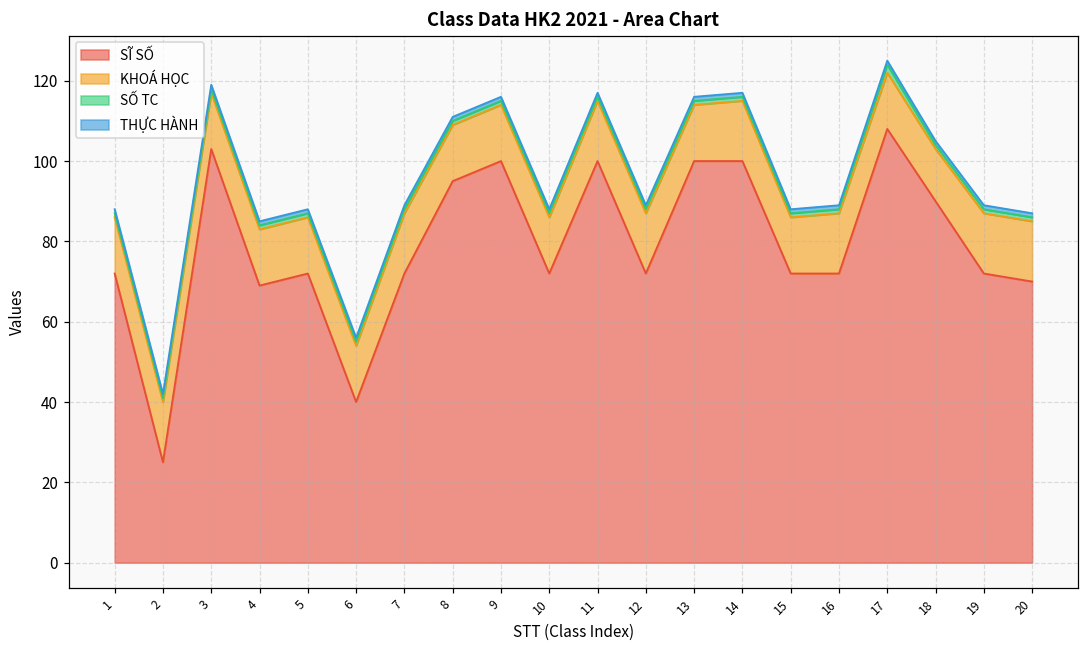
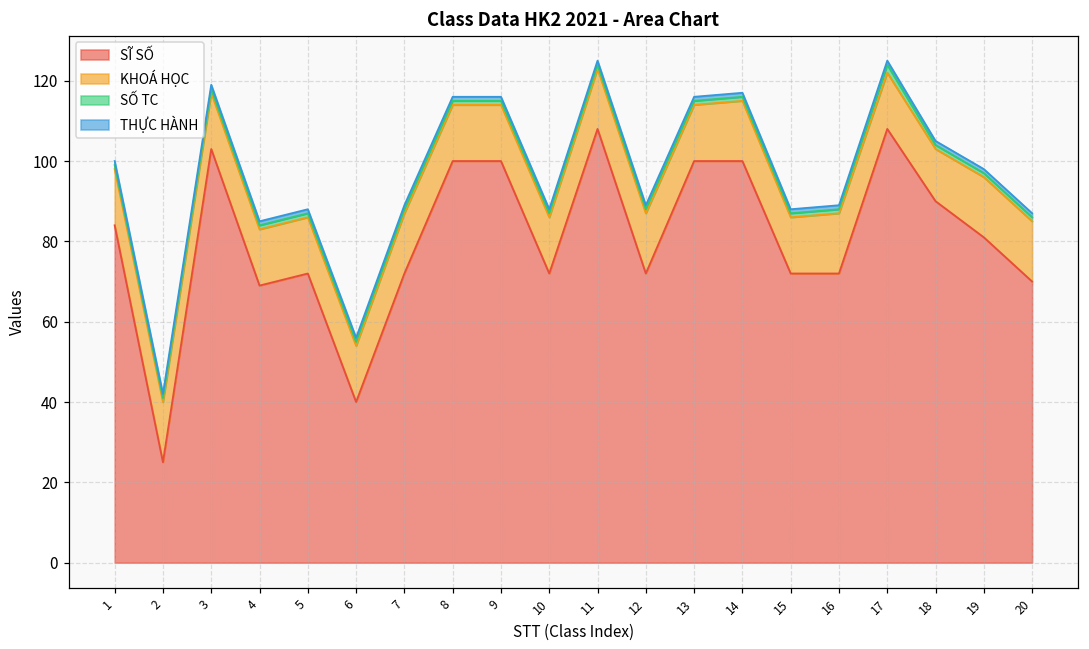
  {
    "SĨ SỐ": {
-     "1": 72,
+     "1": 84,
      "2": 25,
      "3": 103,
      "4": 69,
      "5": 72,
      "6": 40,
      "7": 72,
-     "8": 95,
+     "8": 100,
      "9": 100,
      "10": 72,
-     "11": 100,
+     "11": 108,
      "12": 72,
      "13": 100,
      "14": 100,
      "15": 72,
      "16": 72,
      "17": 108,
      "18": 90,
-     "19": 72,
+     "19": 81,
      "20": 70
    },
    "KHOÁ HỌC": {
      "1": 14,
      "2": 15,
      "3": 14,
      "4": 14,
      "5": 14,
      "6": 14,
      "7": 15,
      "8": 14,
      "9": 14,
      "10": 14,
      "11": 15,
      "12": 15,
      "13": 14,
      "14": 15,
      "15": 14,
      "16": 15,
      "17": 14,
      "18": 13,
      "19": 15,
      "20": 15
    },
    "SỐ TC": {
      "1": 1,
      "2": 1,
      "3": 1,
      "4": 1,
      "5": 1,
      "6": 1,
      "7": 1,
      "8": 1,
      "9": 1,
      "10": 1,
      "11": 1,
      "12": 1,
      "13": 1,
      "14": 1,
      "15": 1,
      "16": 1,
      "17": 2,
      "18": 1,
      "19": 1,
      "20": 1
    },
    "THỰC HÀNH": {
      "1": 1,
      "2": 1,
      "3": 1,
      "4": 1,
      "5": 1,
      "6": 1,
      "7": 1,
      "8": 1,
      "9": 1,
      "10": 1,
      "11": 1,
      "12": 1,
      "13": 1,
      "14": 1,
      "15": 1,
      "16": 1,
      "17": 1,
      "18": 1,
      "19": 1,
      "20": 1
    }
  }
